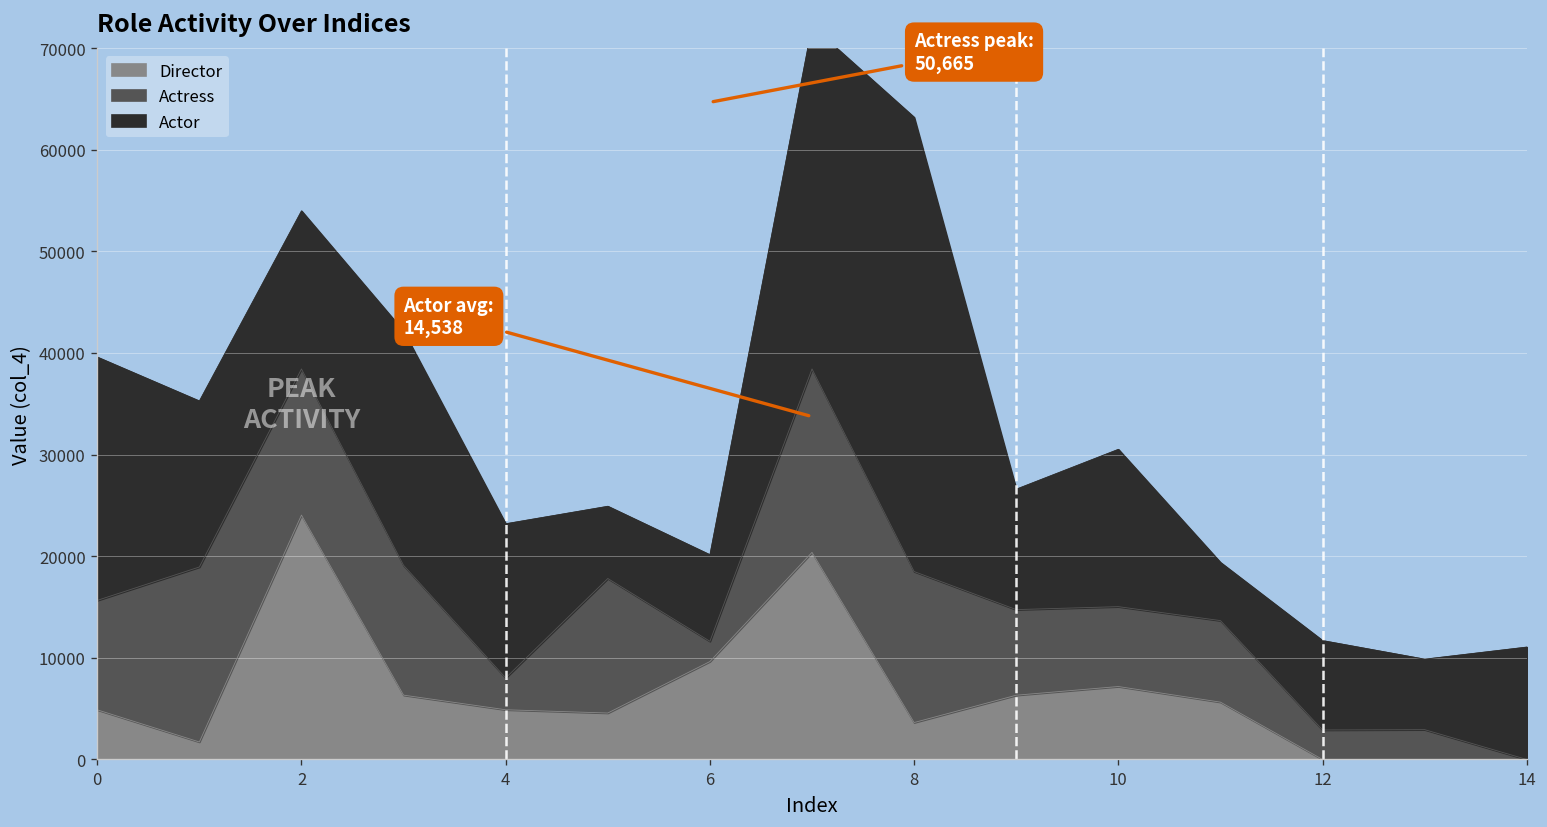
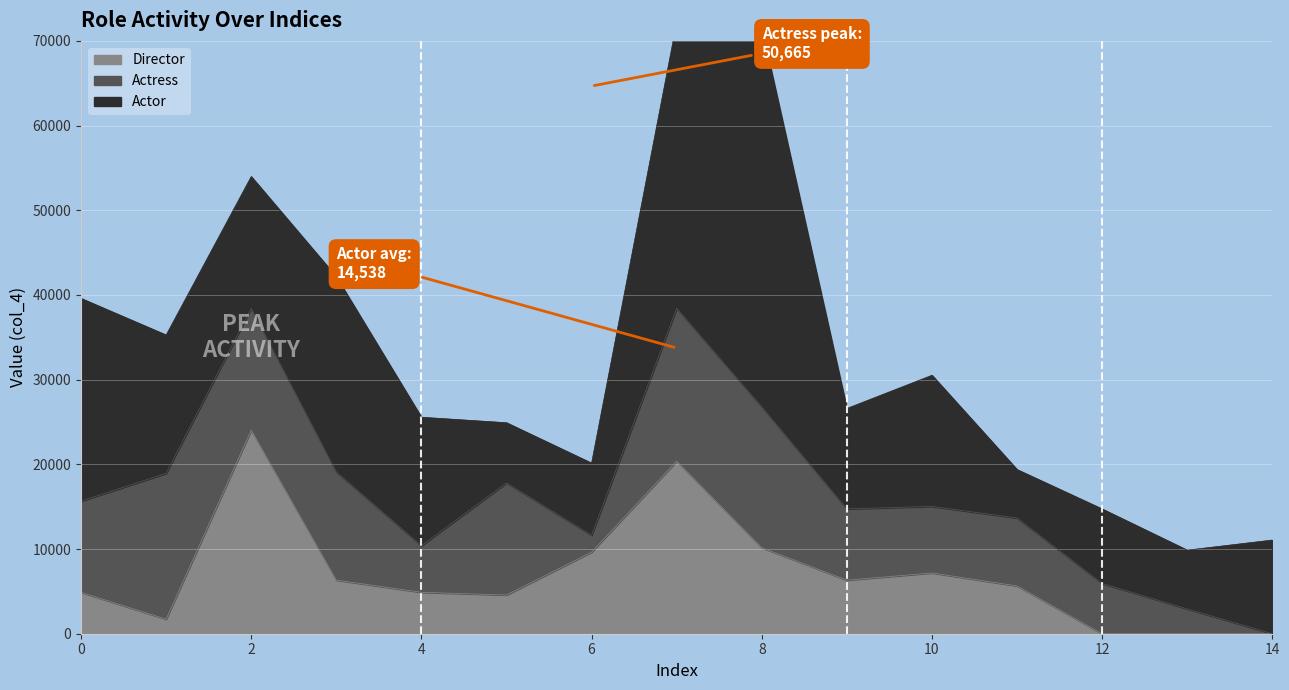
  {
    "Director": {
      "0": 5000,
      "2": 24000,
      "4": 5000,
      "6": 10000,
-     "8": 4000,
+     "8": 10000,
      "10": 7000,
      "12": 0
    },
    "Actress": {
      "0": 16000,
      "2": 38000,
-     "4": 3000,
+     "4": 5000,
      "6": 12000,
-     "8": 15000,
+     "8": 17000,
      "10": 15000,
-     "12": 3000
+     "12": 6000
    },
    "Actor": {
      "0": 24000,
      "2": 16000,
      "4": 15000,
      "6": 9000,
      "10": 15000,
      "12": 9000,
      "14": 11000
    }
  }
